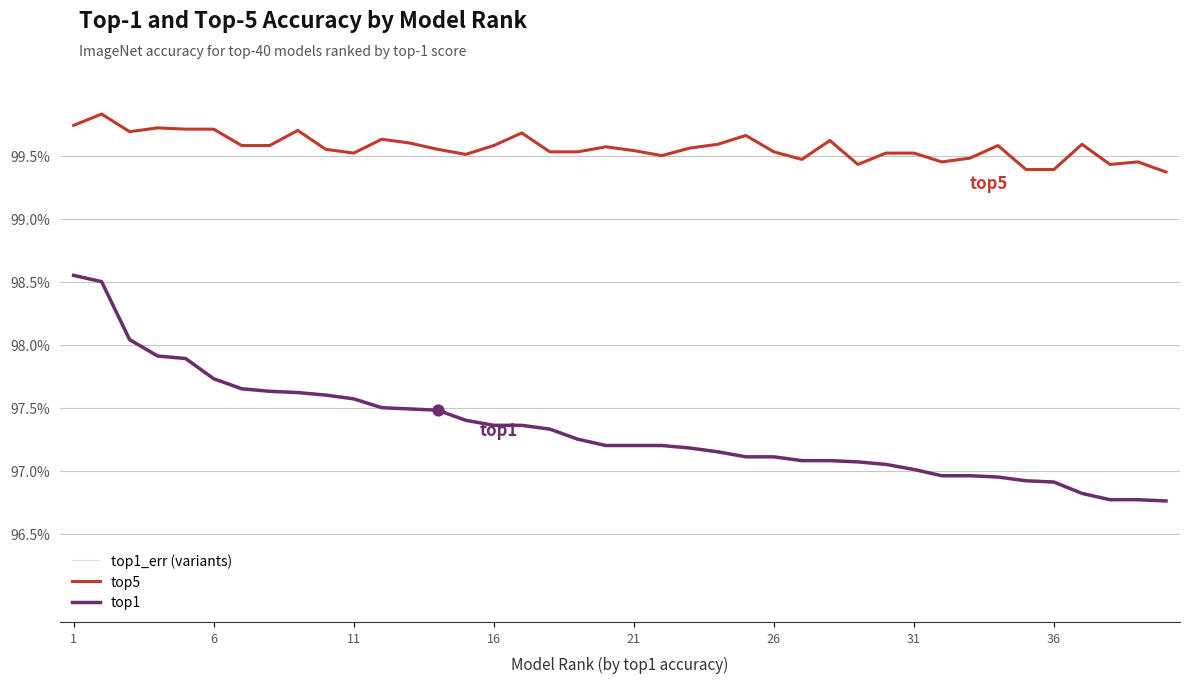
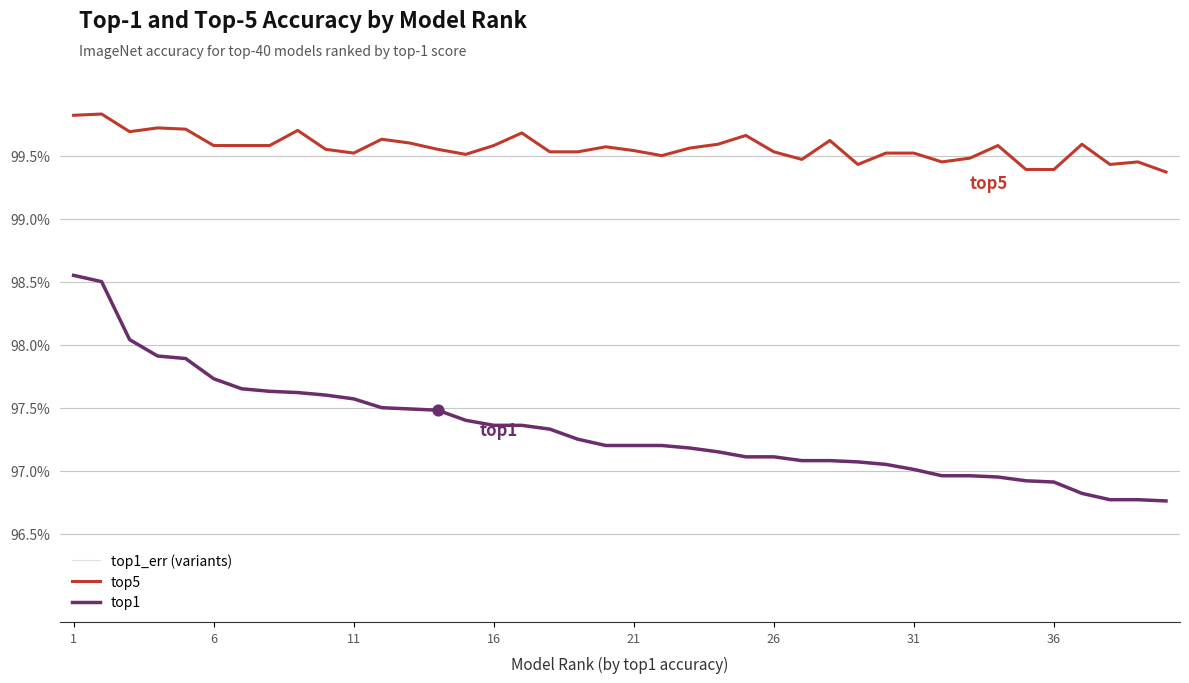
  {
    "top5": {
-     "1": "99.74%",
-     "6": "99.71%",
+     "1": "99.82%",
+     "6": "99.58%",
      "11": "99.52%",
      "16": "99.58%",
      "21": "99.54%",
      "26": "99.53%",
      "31": "99.52%",
      "36": "99.39%"
    }
  }
